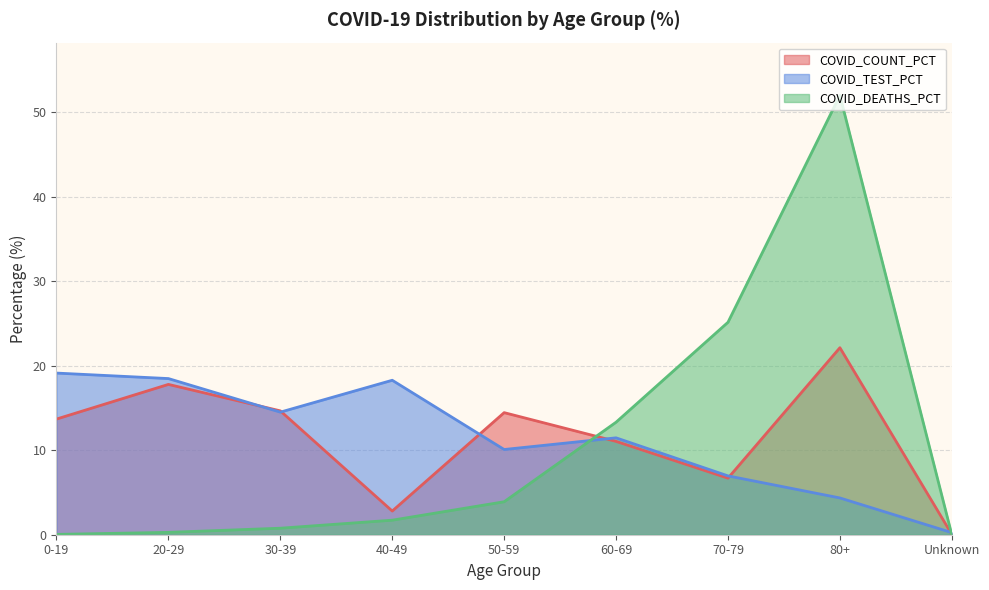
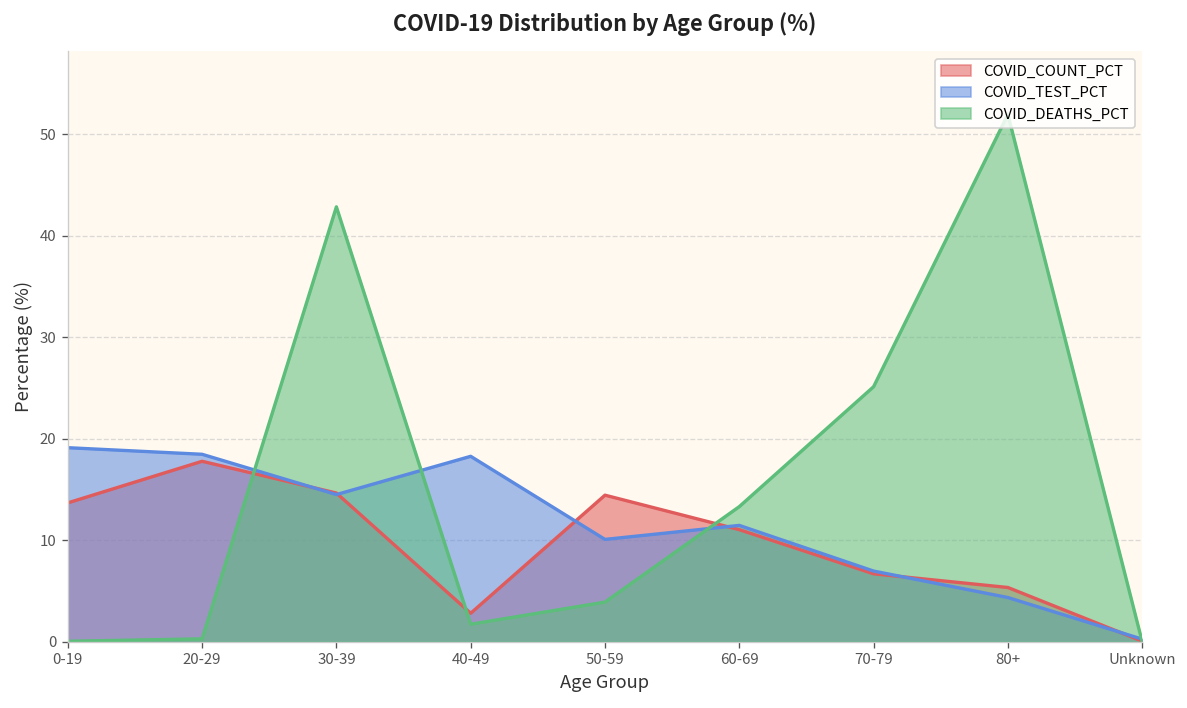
  {
    "COVID_COUNT_PCT": {
      "0-19": 14,
      "20-29": 18,
      "40-49": 3,
      "50-59": 14,
      "60-69": 11,
-     "80+": 22
+     "80+": 5
    },
    "COVID_TEST_PCT": {
      "0-19": 19,
      "20-29": 18,
      "40-49": 18,
      "50-59": 10,
      "60-69": 11,
      "80+": 4
    },
    "COVID_DEATHS_PCT": {
      "0-19": 0,
      "20-29": 0,
-     "30-39": 1,
+     "30-39": 43,
      "40-49": 2,
      "50-59": 4,
      "60-69": 13,
      "70-79": 25
    }
  }
